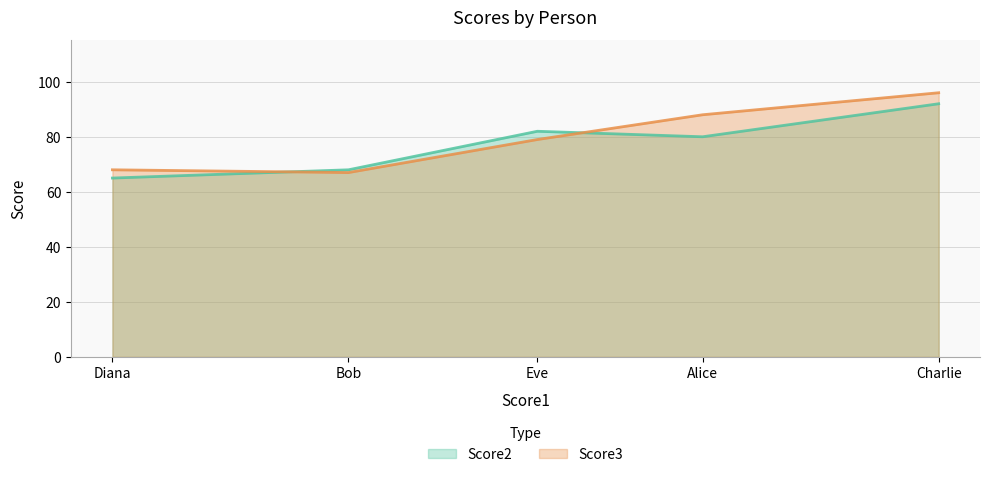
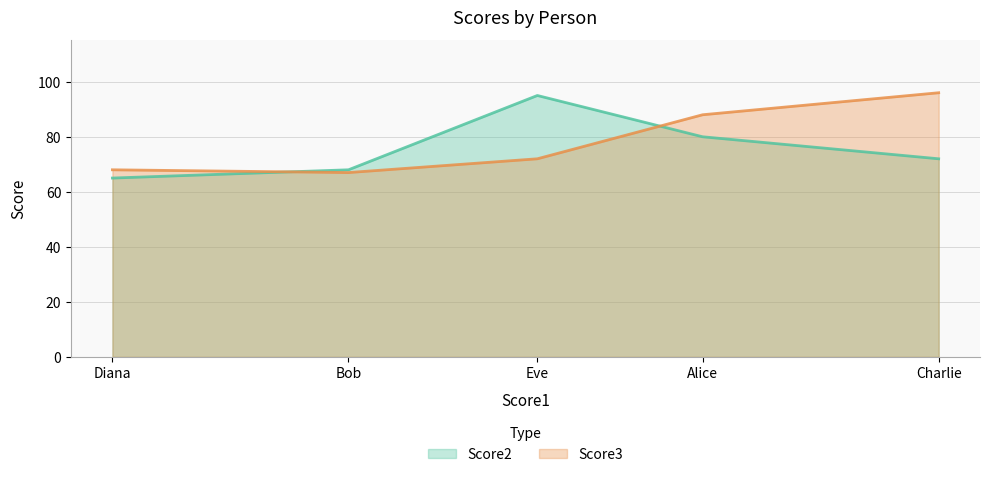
  {
    "Score2": {
      "Diana": 65,
      "Bob": 68,
-     "Eve": 82,
+     "Eve": 95,
      "Alice": 80,
-     "Charlie": 92
+     "Charlie": 72
    },
    "Score3": {
      "Diana": 68,
      "Bob": 67,
-     "Eve": 79,
+     "Eve": 72,
      "Alice": 88,
      "Charlie": 96
    }
  }
